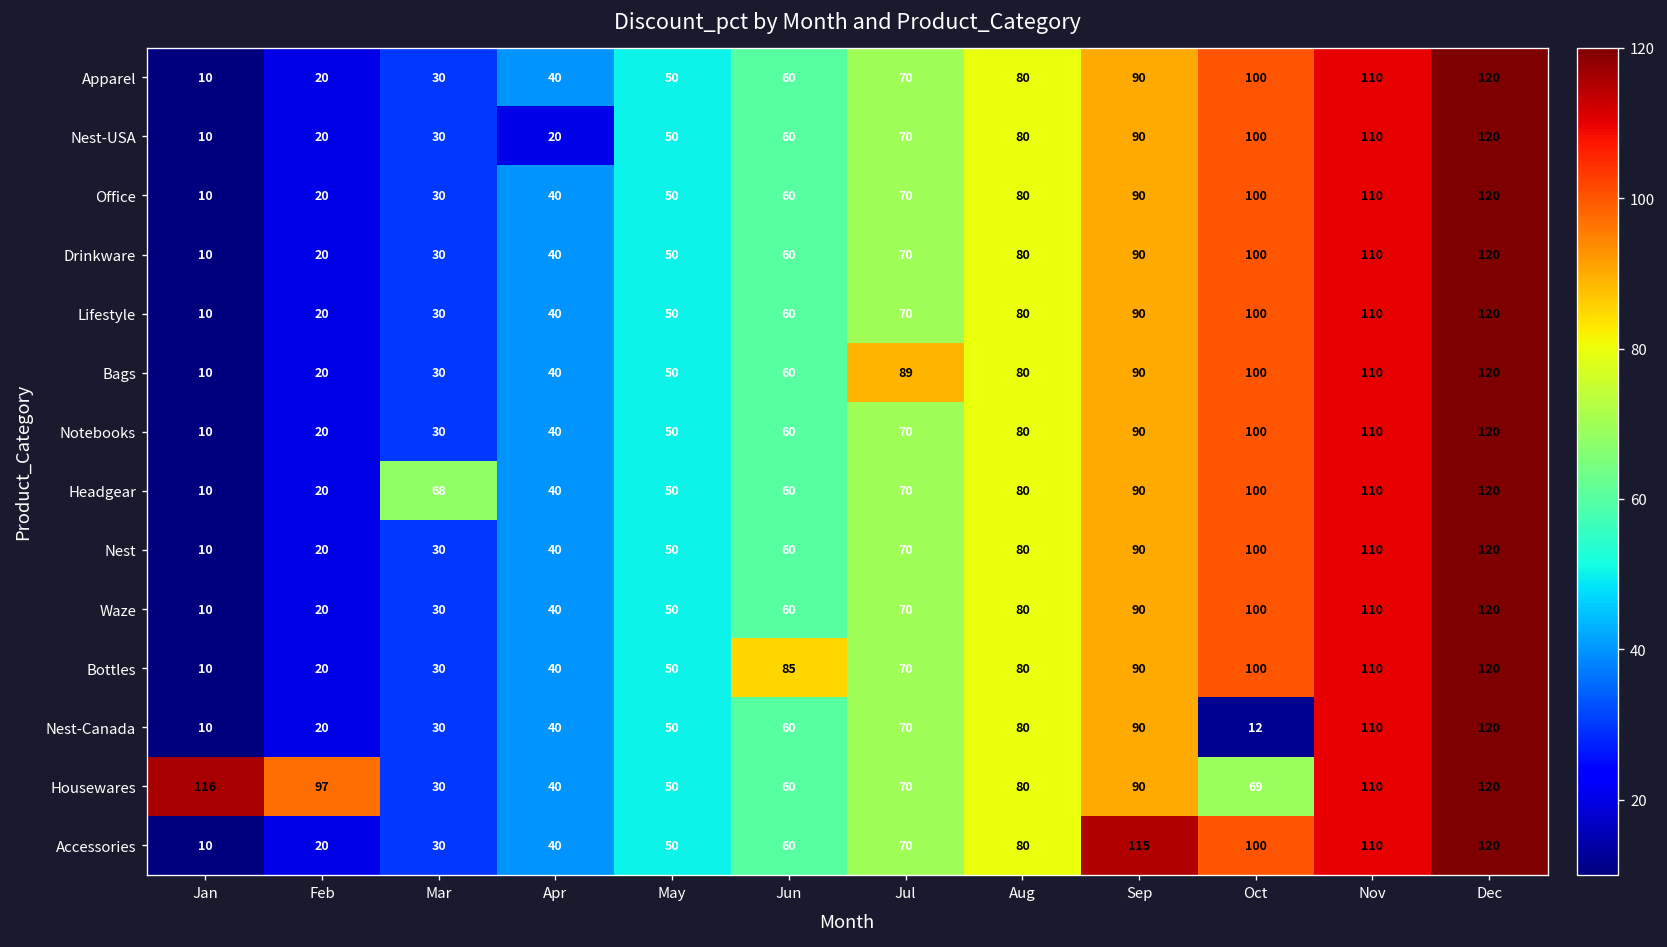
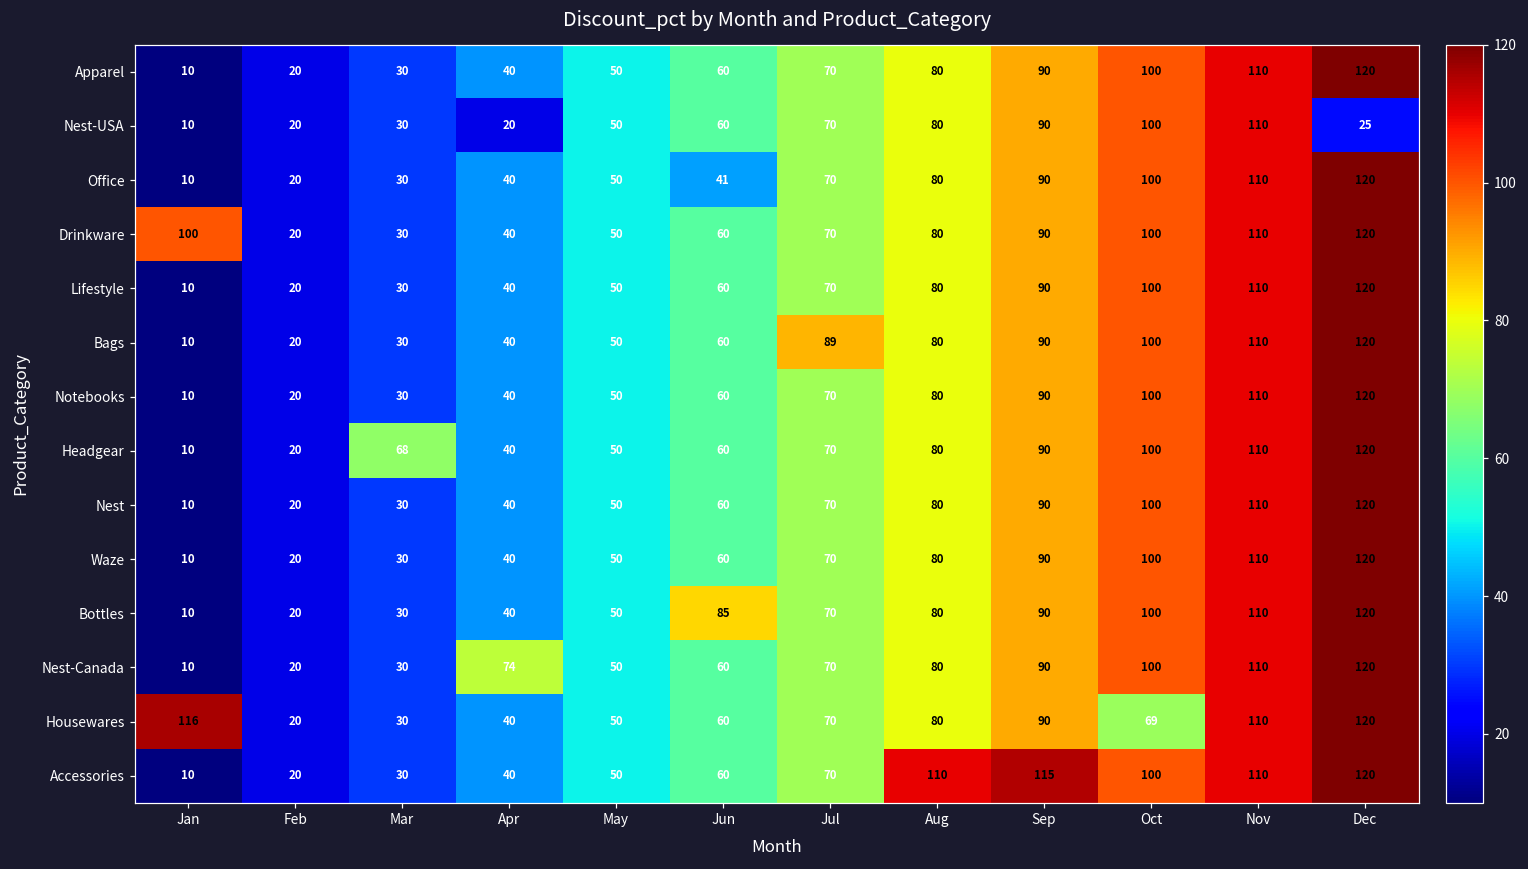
  {
    "Apparel": {
      "Jan": 10,
      "Feb": 20,
      "Mar": 30,
      "Apr": 40,
      "May": 50,
      "Jun": 60,
      "Jul": 70,
      "Aug": 80,
      "Sep": 90,
      "Oct": 100,
      "Nov": 110,
      "Dec": 120
    },
    "Nest-USA": {
      "Jan": 10,
      "Feb": 20,
      "Mar": 30,
      "Apr": 20,
      "May": 50,
      "Jun": 60,
      "Jul": 70,
      "Aug": 80,
      "Sep": 90,
      "Oct": 100,
      "Nov": 110,
-     "Dec": 120
+     "Dec": 25
    },
    "Office": {
      "Jan": 10,
      "Feb": 20,
      "Mar": 30,
      "Apr": 40,
      "May": 50,
-     "Jun": 60,
+     "Jun": 41,
      "Jul": 70,
      "Aug": 80,
      "Sep": 90,
      "Oct": 100,
      "Nov": 110,
      "Dec": 120
    },
    "Drinkware": {
-     "Jan": 10,
+     "Jan": 100,
      "Feb": 20,
      "Mar": 30,
      "Apr": 40,
      "May": 50,
      "Jun": 60,
      "Jul": 70,
      "Aug": 80,
      "Sep": 90,
      "Oct": 100,
      "Nov": 110,
      "Dec": 120
    },
    "Lifestyle": {
      "Jan": 10,
      "Feb": 20,
      "Mar": 30,
      "Apr": 40,
      "May": 50,
      "Jun": 60,
      "Jul": 70,
      "Aug": 80,
      "Sep": 90,
      "Oct": 100,
      "Nov": 110,
      "Dec": 120
    },
    "Bags": {
      "Jan": 10,
      "Feb": 20,
      "Mar": 30,
      "Apr": 40,
      "May": 50,
      "Jun": 60,
      "Jul": 89,
      "Aug": 80,
      "Sep": 90,
      "Oct": 100,
      "Nov": 110,
      "Dec": 120
    },
    "Notebooks": {
      "Jan": 10,
      "Feb": 20,
      "Mar": 30,
      "Apr": 40,
      "May": 50,
      "Jun": 60,
      "Jul": 70,
      "Aug": 80,
      "Sep": 90,
      "Oct": 100,
      "Nov": 110,
      "Dec": 120
    },
    "Headgear": {
      "Jan": 10,
      "Feb": 20,
      "Mar": 68,
      "Apr": 40,
      "May": 50,
      "Jun": 60,
      "Jul": 70,
      "Aug": 80,
      "Sep": 90,
      "Oct": 100,
      "Nov": 110,
      "Dec": 120
    },
    "Nest": {
      "Jan": 10,
      "Feb": 20,
      "Mar": 30,
      "Apr": 40,
      "May": 50,
      "Jun": 60,
      "Jul": 70,
      "Aug": 80,
      "Sep": 90,
      "Oct": 100,
      "Nov": 110,
      "Dec": 120
    },
    "Waze": {
      "Jan": 10,
      "Feb": 20,
      "Mar": 30,
      "Apr": 40,
      "May": 50,
      "Jun": 60,
      "Jul": 70,
      "Aug": 80,
      "Sep": 90,
      "Oct": 100,
      "Nov": 110,
      "Dec": 120
    },
    "Bottles": {
      "Jan": 10,
      "Feb": 20,
      "Mar": 30,
      "Apr": 40,
      "May": 50,
      "Jun": 85,
      "Jul": 70,
      "Aug": 80,
      "Sep": 90,
      "Oct": 100,
      "Nov": 110,
      "Dec": 120
    },
    "Nest-Canada": {
      "Jan": 10,
      "Feb": 20,
      "Mar": 30,
-     "Apr": 40,
+     "Apr": 74,
      "May": 50,
      "Jun": 60,
      "Jul": 70,
      "Aug": 80,
      "Sep": 90,
-     "Oct": 12,
+     "Oct": 100,
      "Nov": 110,
      "Dec": 120
    },
    "Housewares": {
      "Jan": 116,
-     "Feb": 97,
+     "Feb": 20,
      "Mar": 30,
      "Apr": 40,
      "May": 50,
      "Jun": 60,
      "Jul": 70,
      "Aug": 80,
      "Sep": 90,
      "Oct": 69,
      "Nov": 110,
      "Dec": 120
    },
    "Accessories": {
      "Jan": 10,
      "Feb": 20,
      "Mar": 30,
      "Apr": 40,
      "May": 50,
      "Jun": 60,
      "Jul": 70,
-     "Aug": 80,
+     "Aug": 110,
      "Sep": 115,
      "Oct": 100,
      "Nov": 110,
      "Dec": 120
    }
  }
